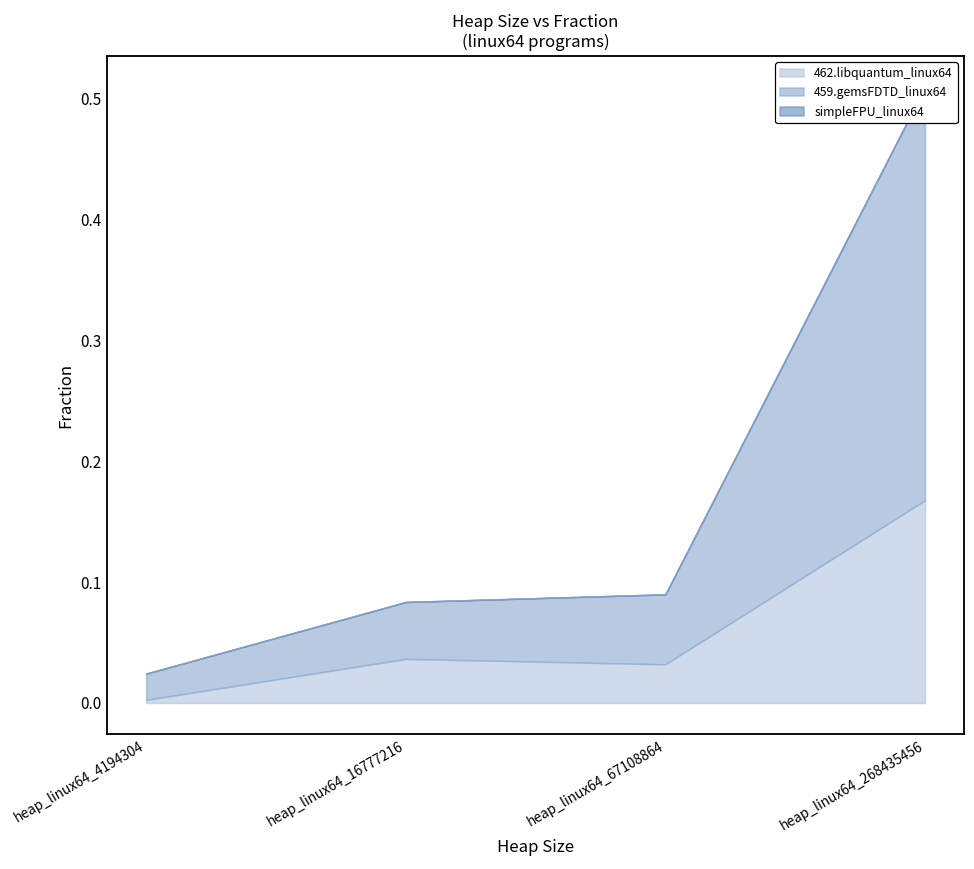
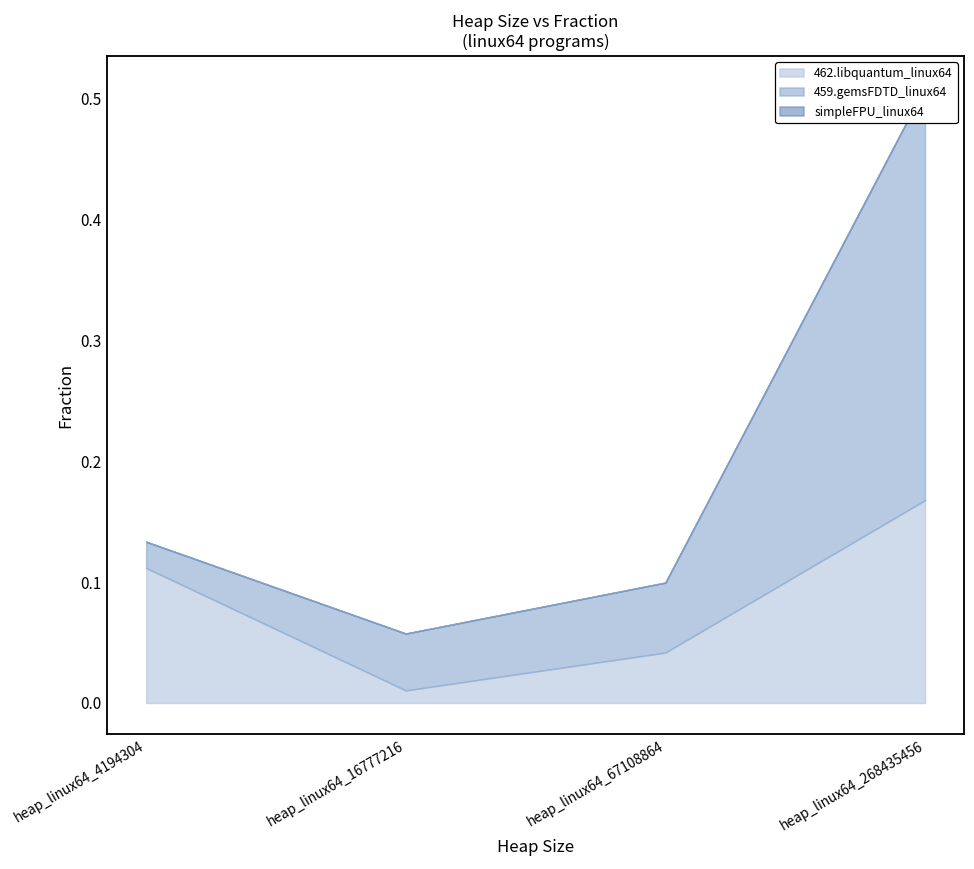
  {
    "462.libquantum_linux64": {
-     "heap_linux64_4194304": 0.003,
-     "heap_linux64_16777216": 0.036,
-     "heap_linux64_67108864": 0.032,
+     "heap_linux64_4194304": 0.112,
+     "heap_linux64_16777216": 0.010,
+     "heap_linux64_67108864": 0.042,
      "heap_linux64_268435456": 0.168
    }
  }
